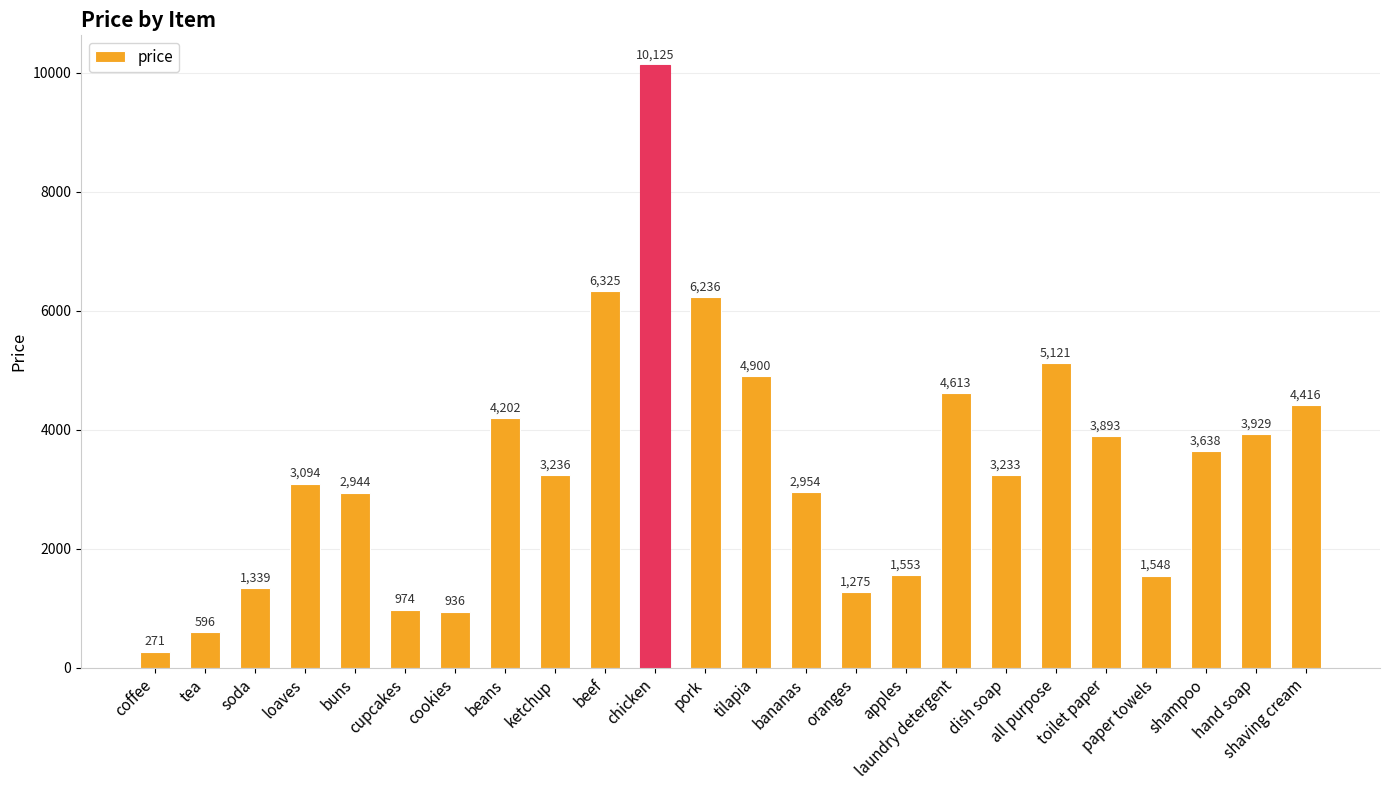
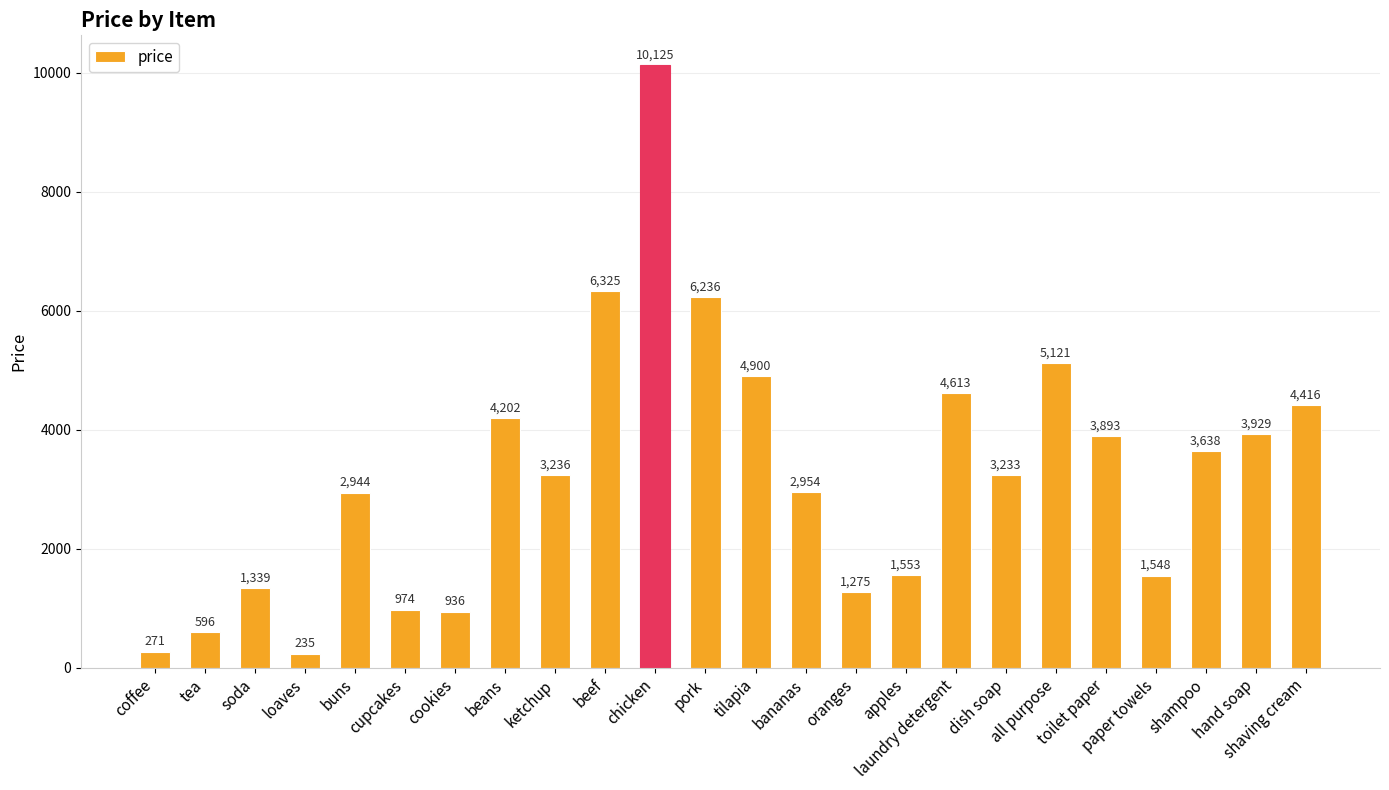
  {
    "coffee": "271",
    "tea": "596",
    "soda": "1,339",
-   "loaves": "3,094",
+   "loaves": "235",
    "buns": "2,944",
    "cupcakes": "974",
    "cookies": "936",
    "beans": "4,202",
    "ketchup": "3,236",
    "beef": "6,325",
    "chicken": "10,125",
    "pork": "6,236",
    "tilapia": "4,900",
    "bananas": "2,954",
    "oranges": "1,275",
    "apples": "1,553",
    "laundry detergent": "4,613",
    "dish soap": "3,233",
    "all purpose": "5,121",
    "toilet paper": "3,893",
    "paper towels": "1,548",
    "shampoo": "3,638",
    "hand soap": "3,929",
    "shaving cream": "4,416"
  }
